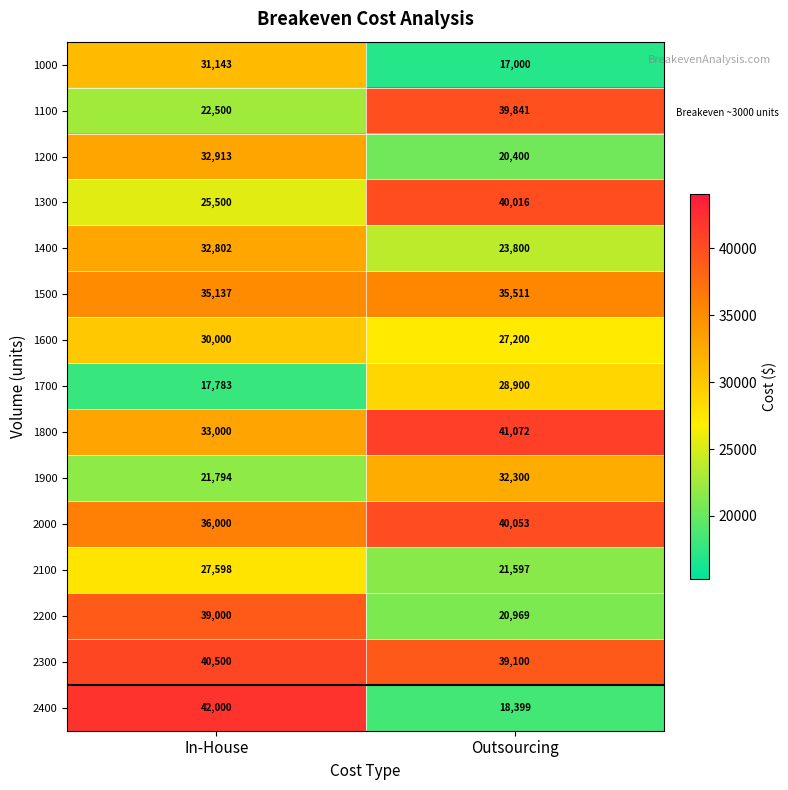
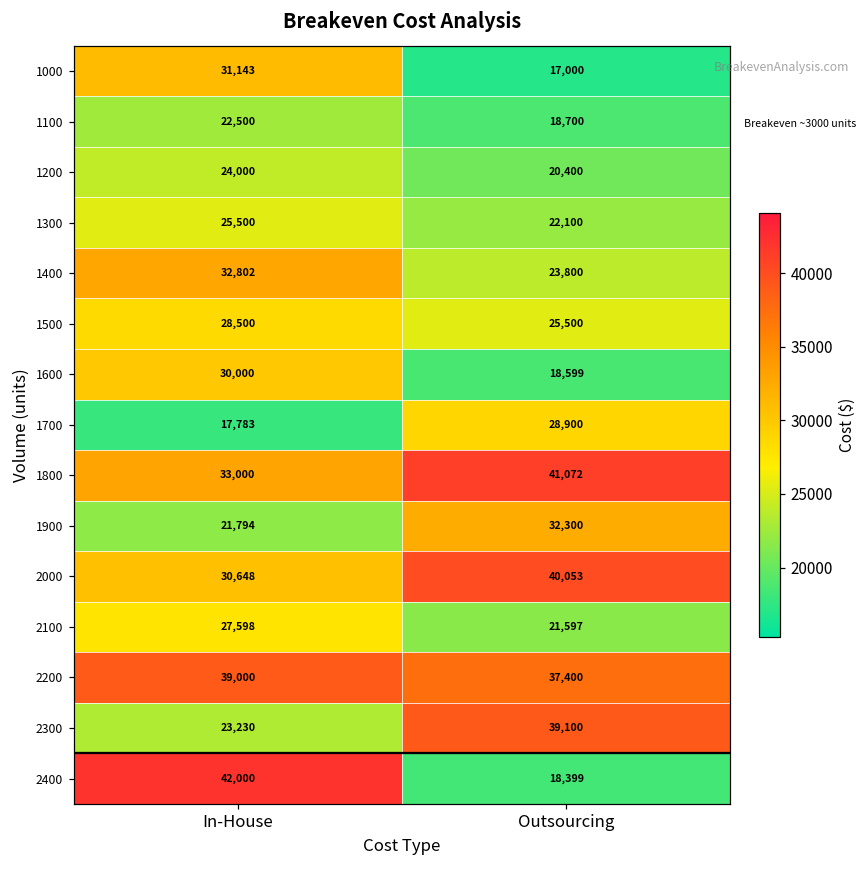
  {
    "1000": {
      "In-House": "31,143",
      "Outsourcing": "17,000"
    },
    "1100": {
      "In-House": "22,500",
-     "Outsourcing": "39,841"
+     "Outsourcing": "18,700"
    },
    "1200": {
-     "In-House": "32,913",
+     "In-House": "24,000",
      "Outsourcing": "20,400"
    },
    "1300": {
      "In-House": "25,500",
-     "Outsourcing": "40,016"
+     "Outsourcing": "22,100"
    },
    "1400": {
      "In-House": "32,802",
      "Outsourcing": "23,800"
    },
    "1500": {
-     "In-House": "35,137",
-     "Outsourcing": "35,511"
+     "In-House": "28,500",
+     "Outsourcing": "25,500"
    },
    "1600": {
      "In-House": "30,000",
-     "Outsourcing": "27,200"
+     "Outsourcing": "18,599"
    },
    "1700": {
      "In-House": "17,783",
      "Outsourcing": "28,900"
    },
    "1800": {
      "In-House": "33,000",
      "Outsourcing": "41,072"
    },
    "1900": {
      "In-House": "21,794",
      "Outsourcing": "32,300"
    },
    "2000": {
-     "In-House": "36,000",
+     "In-House": "30,648",
      "Outsourcing": "40,053"
    },
    "2100": {
      "In-House": "27,598",
      "Outsourcing": "21,597"
    },
    "2200": {
      "In-House": "39,000",
-     "Outsourcing": "20,969"
+     "Outsourcing": "37,400"
    },
    "2300": {
-     "In-House": "40,500",
+     "In-House": "23,230",
      "Outsourcing": "39,100"
    },
    "2400": {
      "In-House": "42,000",
      "Outsourcing": "18,399"
    }
  }
